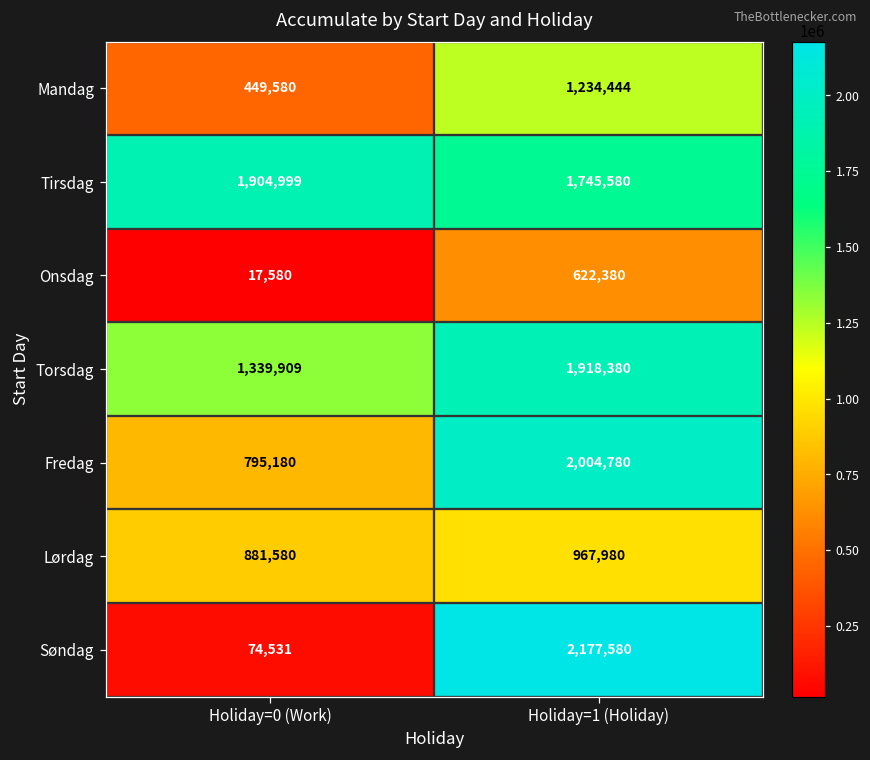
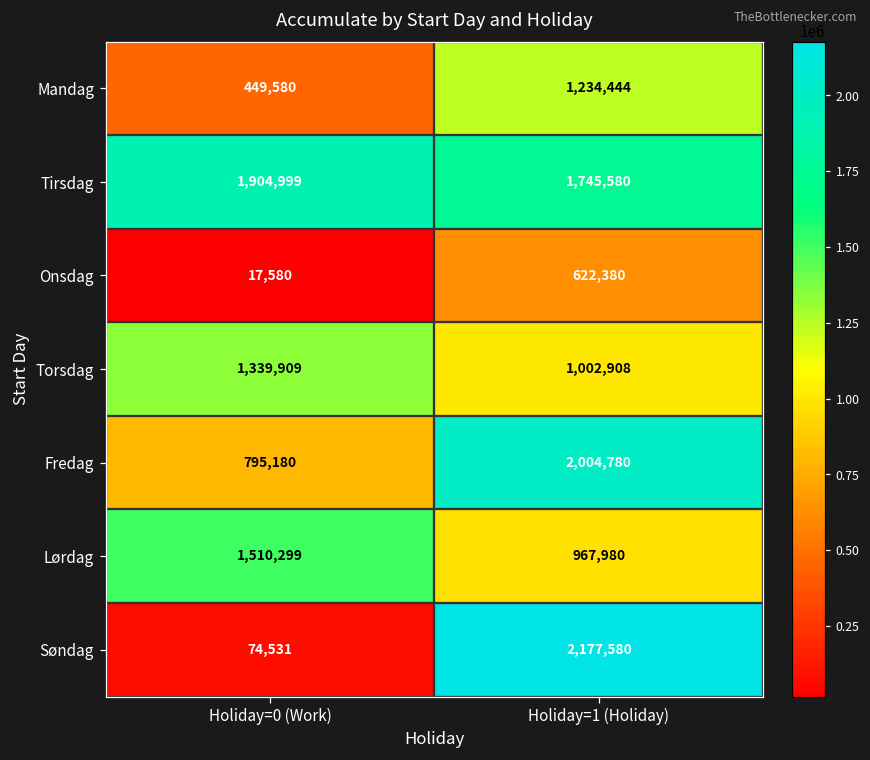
  {
    "Mandag": {
      "Holiday=0 (Work)": "449,580",
      "Holiday=1 (Holiday)": "1,234,444"
    },
    "Tirsdag": {
      "Holiday=0 (Work)": "1,904,999",
      "Holiday=1 (Holiday)": "1,745,580"
    },
    "Onsdag": {
      "Holiday=0 (Work)": "17,580",
      "Holiday=1 (Holiday)": "622,380"
    },
    "Torsdag": {
      "Holiday=0 (Work)": "1,339,909",
-     "Holiday=1 (Holiday)": "1,918,380"
+     "Holiday=1 (Holiday)": "1,002,908"
    },
    "Fredag": {
      "Holiday=0 (Work)": "795,180",
      "Holiday=1 (Holiday)": "2,004,780"
    },
    "Lørdag": {
-     "Holiday=0 (Work)": "881,580",
+     "Holiday=0 (Work)": "1,510,299",
      "Holiday=1 (Holiday)": "967,980"
    },
    "Søndag": {
      "Holiday=0 (Work)": "74,531",
      "Holiday=1 (Holiday)": "2,177,580"
    }
  }
